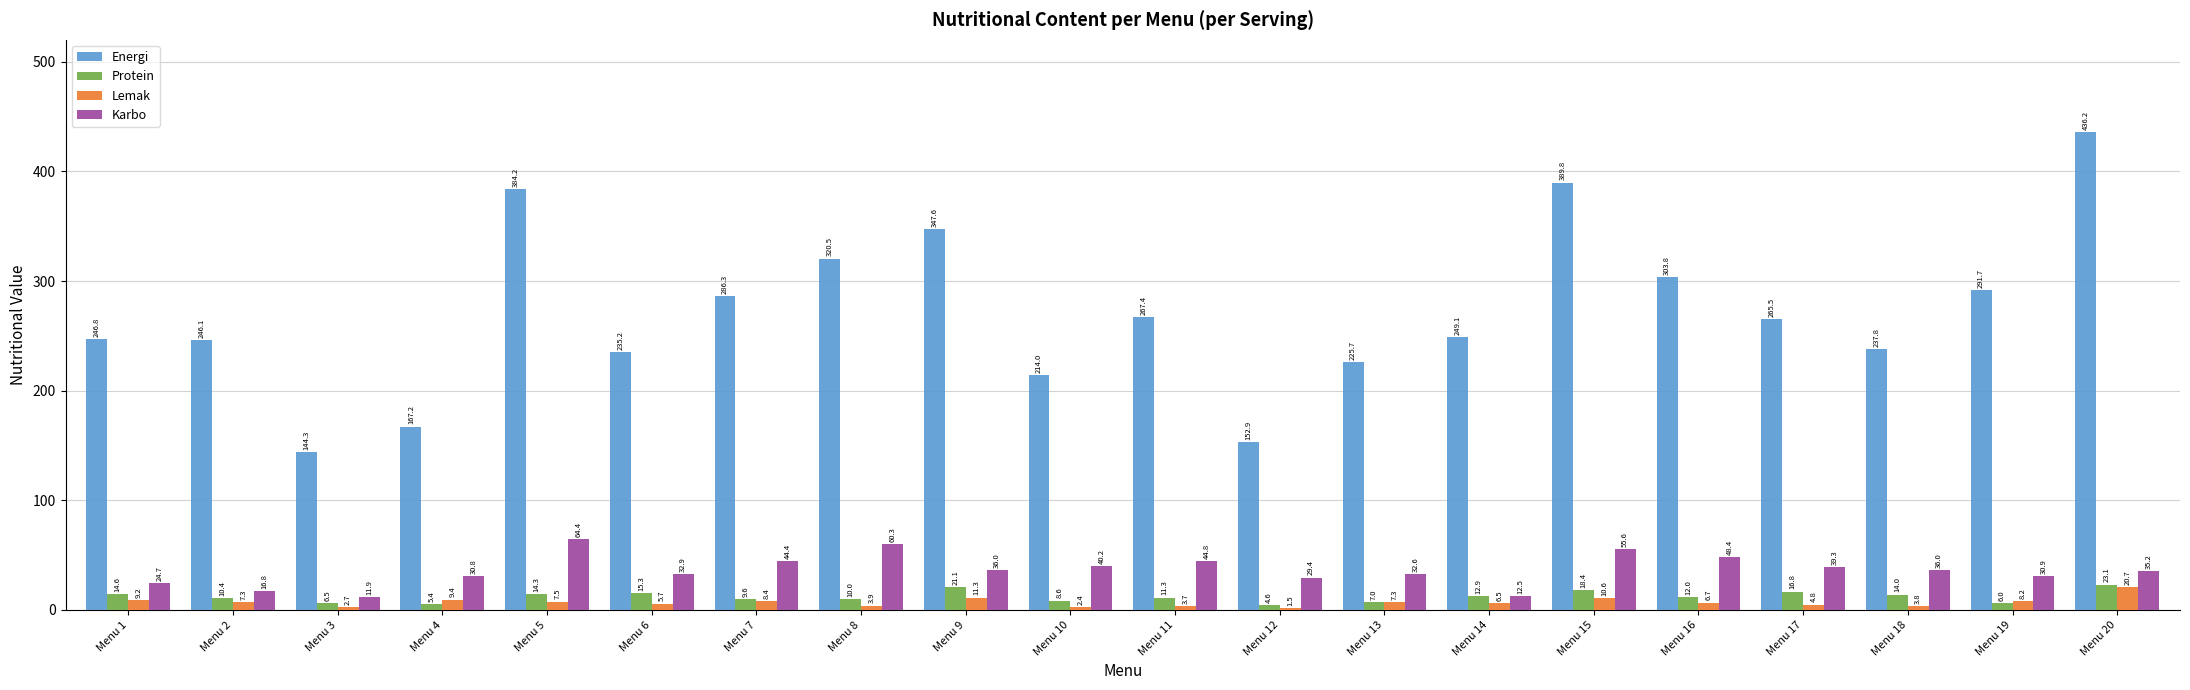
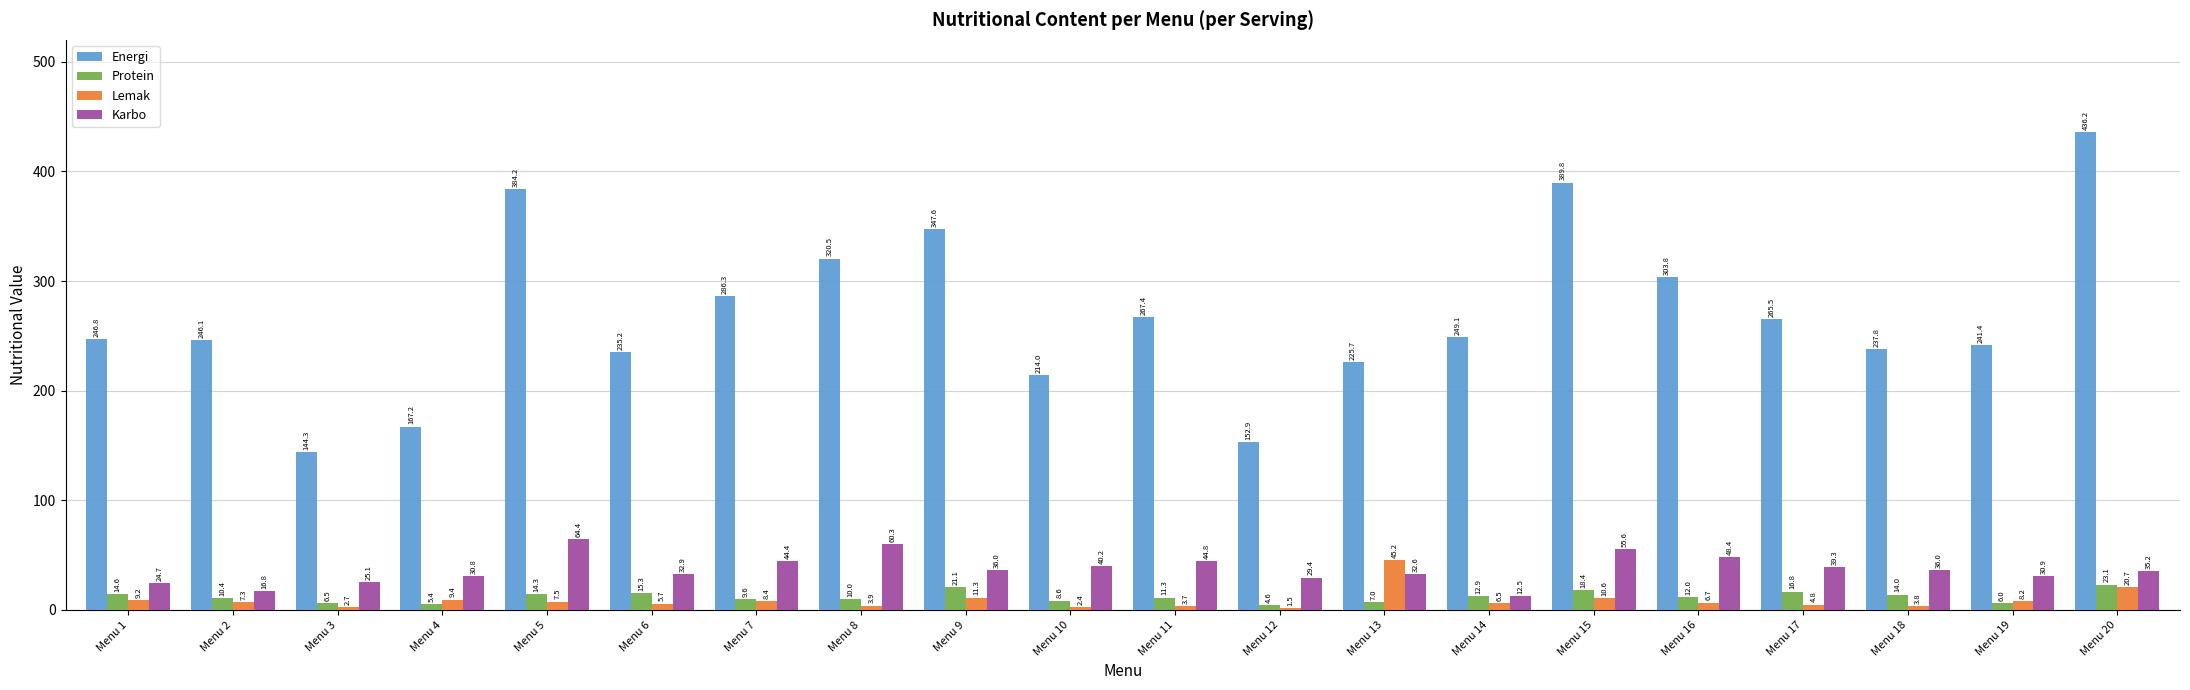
  {
    "Energi": {
      "Menu 1": 246.8,
      "Menu 2": 246.1,
      "Menu 3": 144.3,
      "Menu 4": 167.2,
      "Menu 5": 384.2,
      "Menu 6": 235.2,
      "Menu 7": 286.3,
      "Menu 8": 320.5,
      "Menu 9": 347.6,
      "Menu 10": 214.0,
      "Menu 11": 267.4,
      "Menu 12": 152.9,
      "Menu 13": 225.7,
      "Menu 14": 249.1,
      "Menu 15": 389.8,
      "Menu 16": 303.8,
      "Menu 17": 265.5,
      "Menu 18": 237.8,
-     "Menu 19": 291.7,
+     "Menu 19": 241.4,
      "Menu 20": 436.2
    },
    "Protein": {
      "Menu 1": 14.6,
      "Menu 2": 10.4,
      "Menu 3": 6.5,
      "Menu 4": 5.4,
      "Menu 5": 14.3,
      "Menu 6": 15.3,
      "Menu 7": 9.6,
      "Menu 8": 10.0,
      "Menu 9": 21.1,
      "Menu 10": 8.6,
      "Menu 11": 11.3,
      "Menu 12": 4.6,
      "Menu 13": 7.0,
      "Menu 14": 12.9,
      "Menu 15": 18.4,
      "Menu 16": 12.0,
      "Menu 17": 16.8,
      "Menu 18": 14.0,
      "Menu 19": 6.0,
      "Menu 20": 23.1
    },
    "Lemak": {
      "Menu 1": 9.2,
      "Menu 2": 7.3,
      "Menu 3": 2.7,
      "Menu 4": 9.4,
      "Menu 5": 7.5,
      "Menu 6": 5.7,
      "Menu 7": 8.4,
      "Menu 8": 3.9,
      "Menu 9": 11.3,
      "Menu 10": 2.4,
      "Menu 11": 3.7,
      "Menu 12": 1.5,
-     "Menu 13": 7.3,
+     "Menu 13": 45.2,
      "Menu 14": 6.5,
      "Menu 15": 10.6,
      "Menu 16": 6.7,
      "Menu 17": 4.8,
      "Menu 18": 3.8,
      "Menu 19": 8.2,
      "Menu 20": 20.7
    },
    "Karbo": {
      "Menu 1": 24.7,
      "Menu 2": 16.8,
-     "Menu 3": 11.9,
+     "Menu 3": 25.1,
      "Menu 4": 30.8,
      "Menu 5": 64.4,
      "Menu 6": 32.9,
      "Menu 7": 44.4,
      "Menu 8": 60.3,
      "Menu 9": 36.0,
      "Menu 10": 40.2,
      "Menu 11": 44.8,
      "Menu 12": 29.4,
      "Menu 13": 32.6,
      "Menu 14": 12.5,
      "Menu 15": 55.6,
      "Menu 16": 48.4,
      "Menu 17": 39.3,
      "Menu 18": 36.0,
      "Menu 19": 30.9,
      "Menu 20": 35.2
    }
  }
